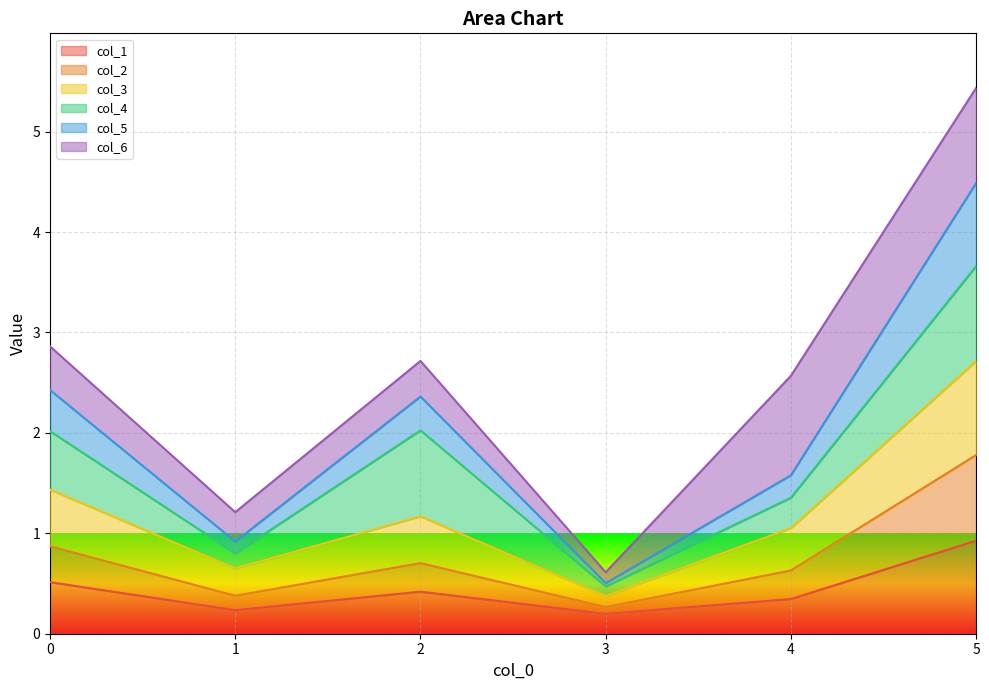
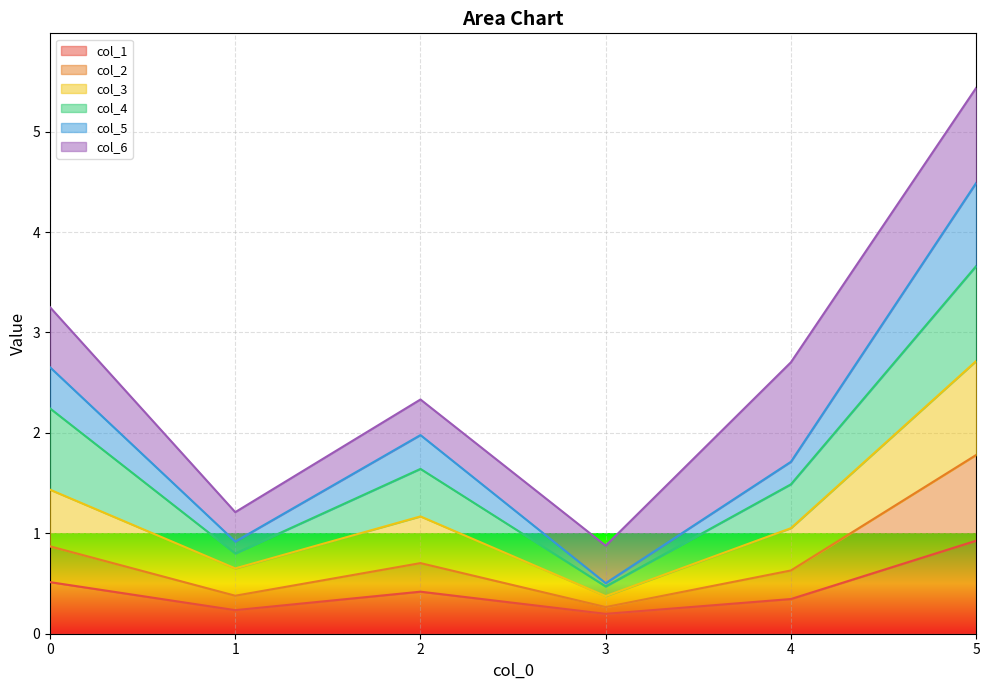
  {
    "col_4": {
-     "0": 0.58,
+     "0": 0.81,
      "1": 0.15,
-     "2": 0.86,
+     "2": 0.47,
      "3": 0.10,
-     "4": 0.30,
+     "4": 0.44,
      "5": 0.95
    },
    "col_5": {
      "0": 0.41,
      "1": 0.12,
      "2": 0.34,
      "3": 0.03,
      "4": 0.22,
      "5": 0.83
    },
    "col_6": {
-     "0": 0.43,
+     "0": 0.60,
      "1": 0.29,
      "2": 0.35,
-     "3": 0.11,
+     "3": 0.37,
      "4": 0.99,
      "5": 0.95
    }
  }
